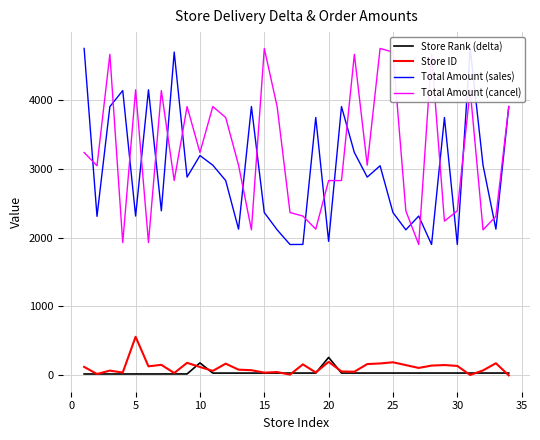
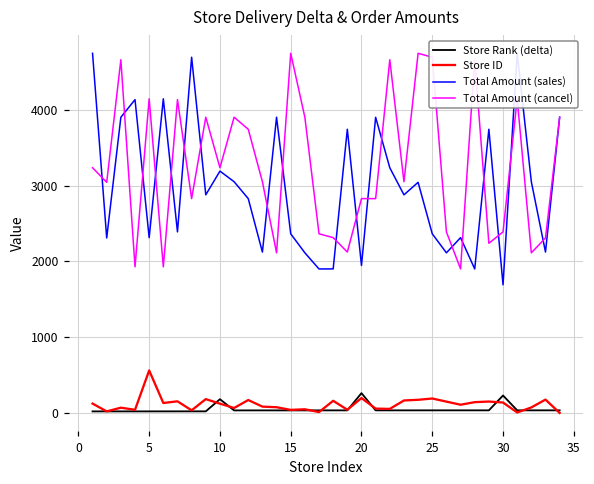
  {
    "Store Rank (delta)": {
      "5": 0,
      "10": 200,
      "20": 300,
      "25": 0,
-     "30": 0
+     "30": 200
    },
    "Store ID": {
      "5": 600,
      "10": 100,
      "20": 200,
      "25": 200,
      "30": 100
    },
    "Total Amount (sales)": {
      "5": 2300,
      "10": 3200,
      "15": 2400,
      "20": 1900,
      "25": 2400,
-     "30": 1900
+     "30": 1700
    },
    "Total Amount (cancel)": {
      "5": 4100,
      "10": 3200,
      "15": 4700,
      "20": 2800,
      "30": 2400
    }
  }
